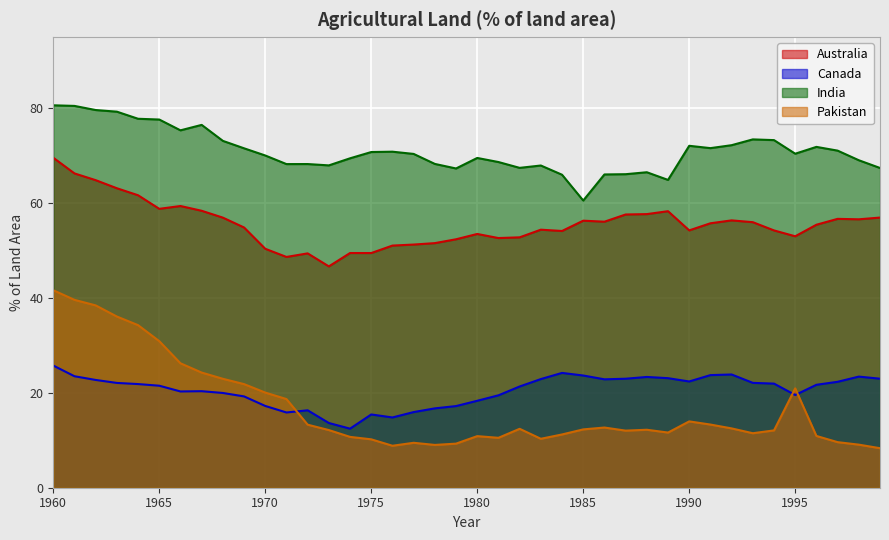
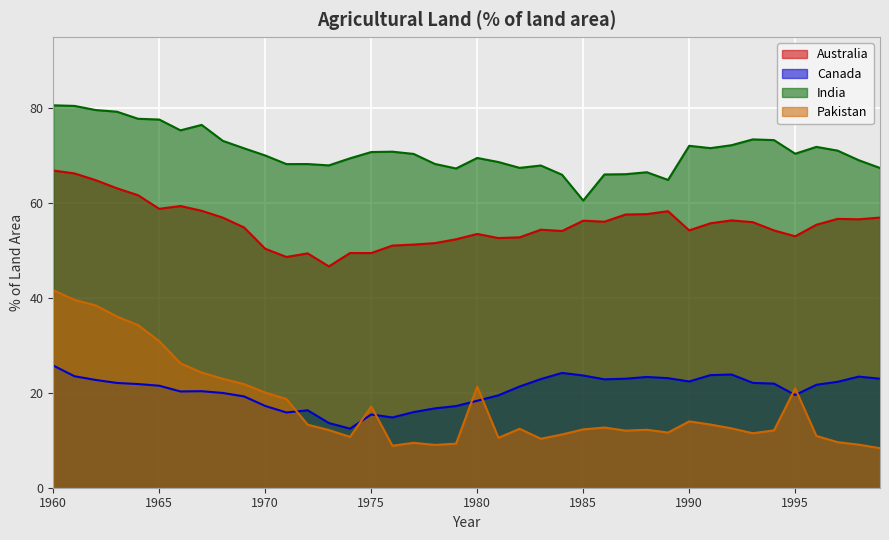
  {
    "Australia": {
-     "1960": 70,
+     "1960": 67,
      "1965": 59,
      "1970": 50,
      "1975": 49,
      "1980": 53,
      "1985": 56,
      "1990": 54,
      "1995": 53
    },
    "Canada": {
      "1960": 26,
      "1965": 22,
      "1970": 17,
      "1975": 15,
      "1980": 18,
      "1985": 24,
      "1990": 22,
      "1995": 20
    },
    "India": {
      "1960": 81,
      "1965": 78,
      "1970": 70,
      "1975": 71,
      "1980": 70,
      "1985": 61,
      "1990": 72,
      "1995": 70
    },
    "Pakistan": {
      "1960": 42,
      "1965": 31,
      "1970": 20,
-     "1975": 10,
-     "1980": 11,
+     "1975": 17,
+     "1980": 21,
      "1985": 12,
      "1990": 14,
      "1995": 21
    }
  }
